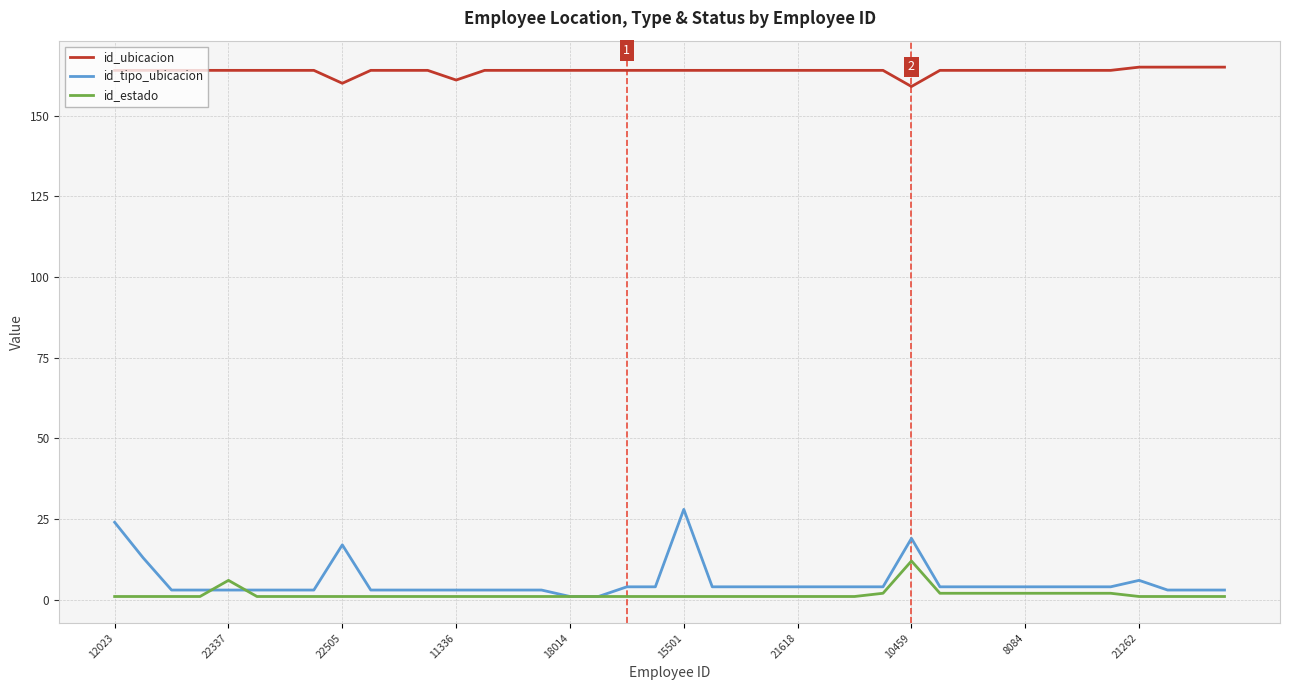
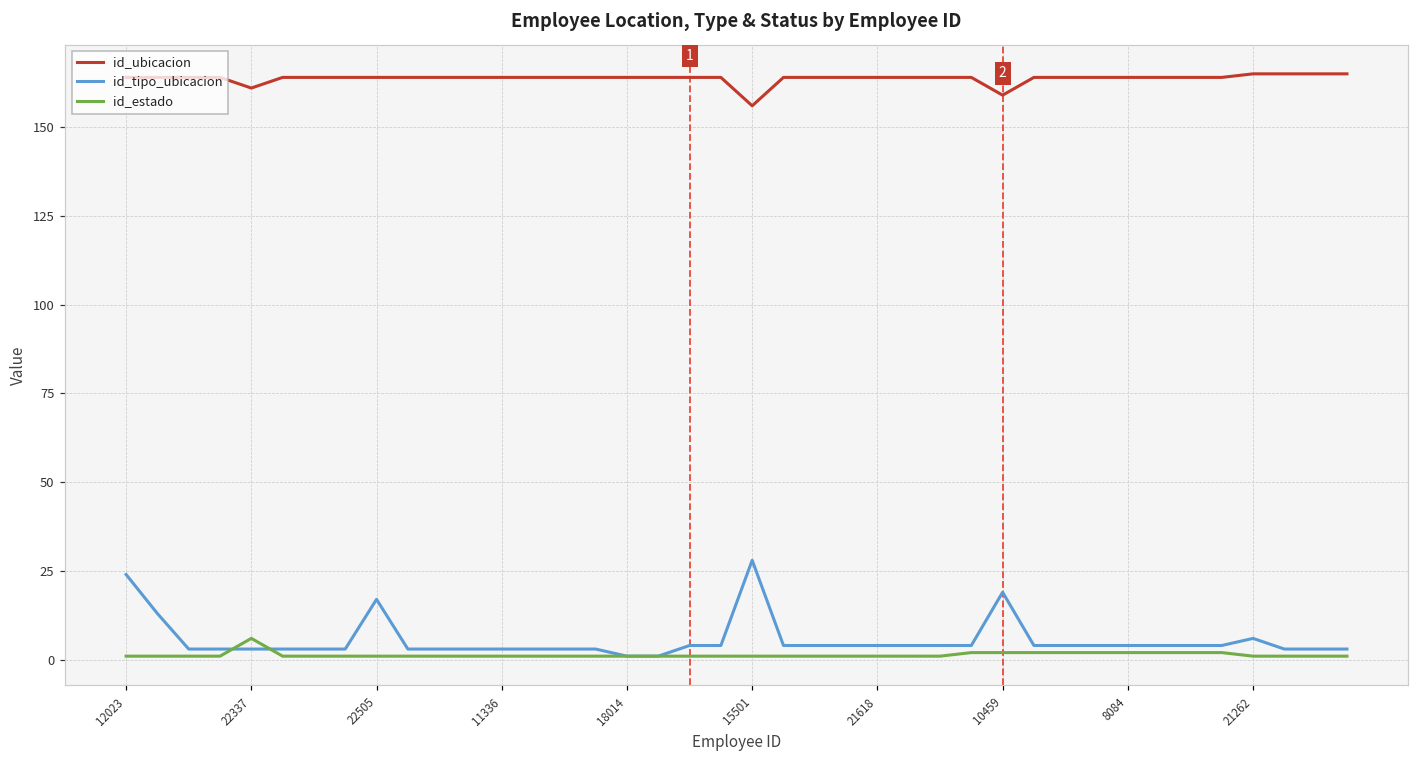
  {
    "id_ubicacion": {
-     "22337": 164,
-     "22505": 160,
-     "11336": 161,
+     "22337": 161,
+     "22505": 164,
+     "11336": 164,
      "18014": 164,
-     "15501": 164,
+     "15501": 156,
      "21618": 164,
      "8084": 164,
      "21262": 165
    },
    "id_tipo_ubicacion": {
      "12023": 24,
      "22337": 3,
      "22505": 17,
      "11336": 3,
      "15501": 28,
      "21618": 4,
      "10459": 19,
      "8084": 4,
      "21262": 6
    },
    "id_estado": {
      "12023": 1,
      "22337": 6,
      "22505": 1,
      "11336": 1,
      "15501": 1,
      "21618": 1,
-     "10459": 12,
+     "10459": 2,
      "8084": 2,
      "21262": 1
    }
  }
